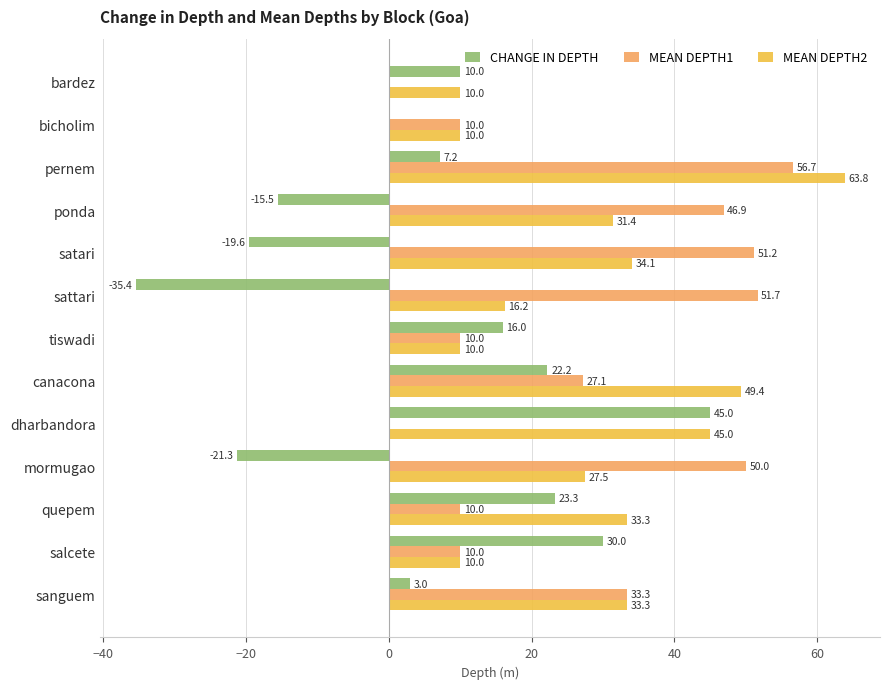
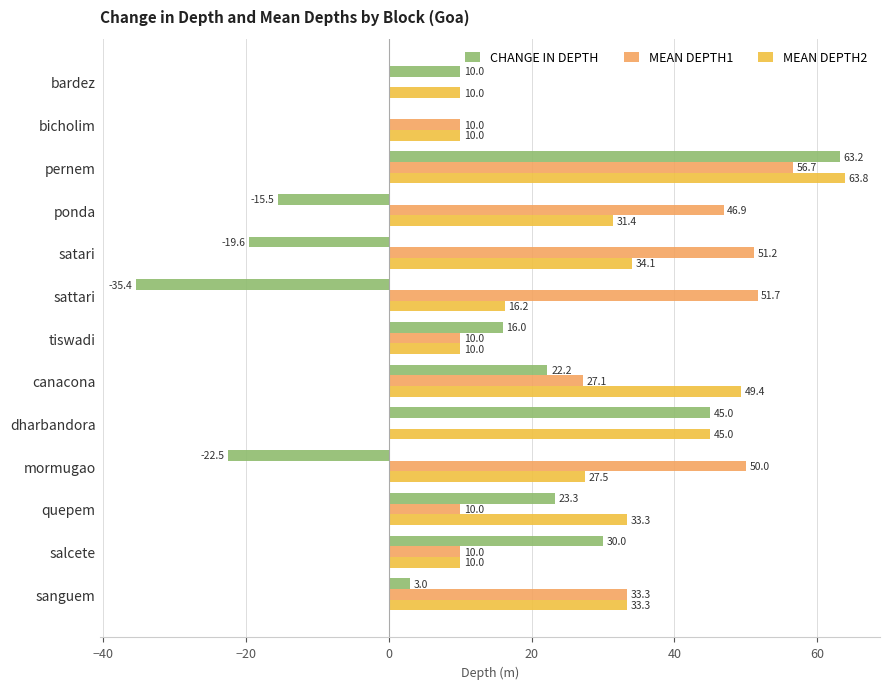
  {
    "CHANGE IN DEPTH": {
      "bardez": 10.0,
-     "pernem": 7.2,
+     "pernem": 63.2,
      "ponda": -15.5,
      "satari": -19.6,
      "sattari": -35.4,
      "tiswadi": 16.0,
      "canacona": 22.2,
      "dharbandora": 45.0,
-     "mormugao": -21.3,
+     "mormugao": -22.5,
      "quepem": 23.3,
      "salcete": 30.0,
      "sanguem": 3.0
    }
  }
